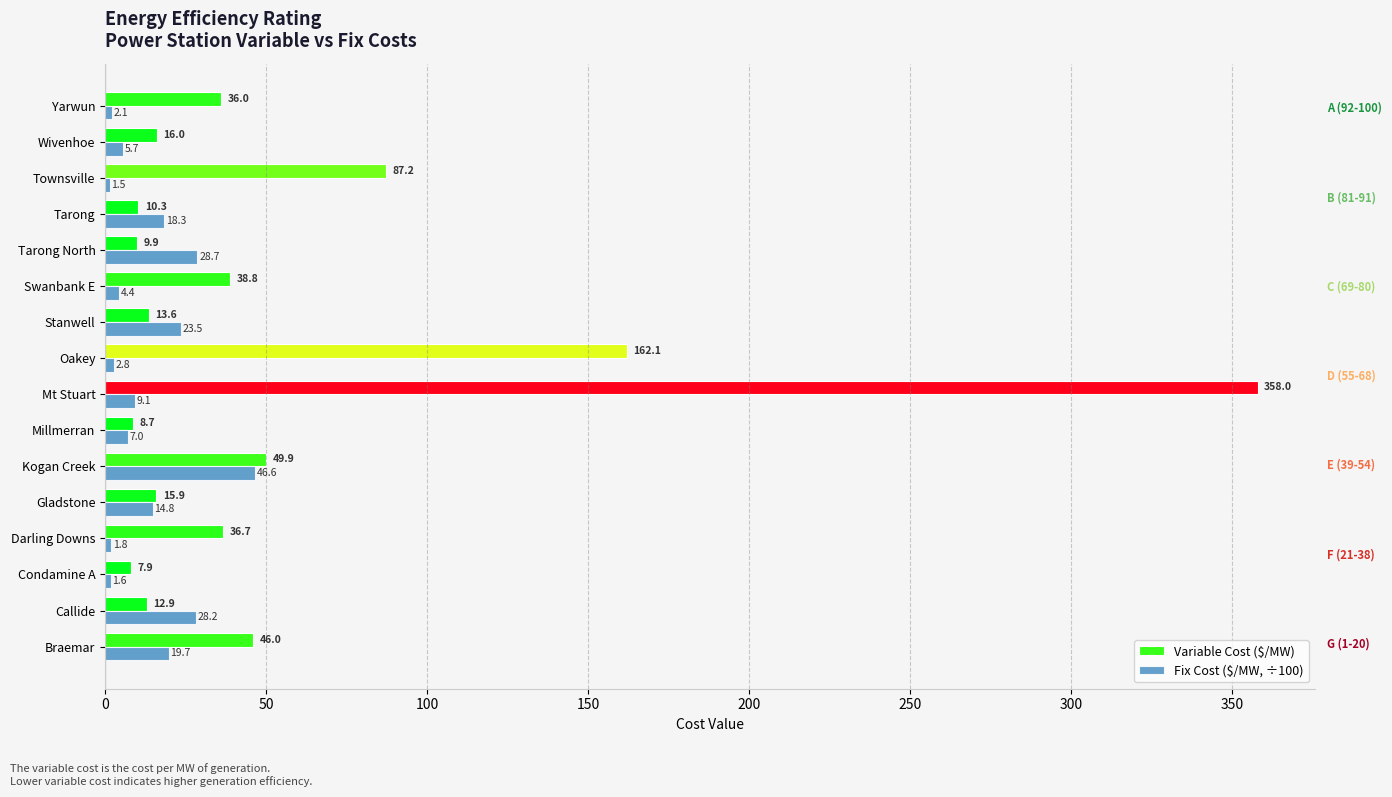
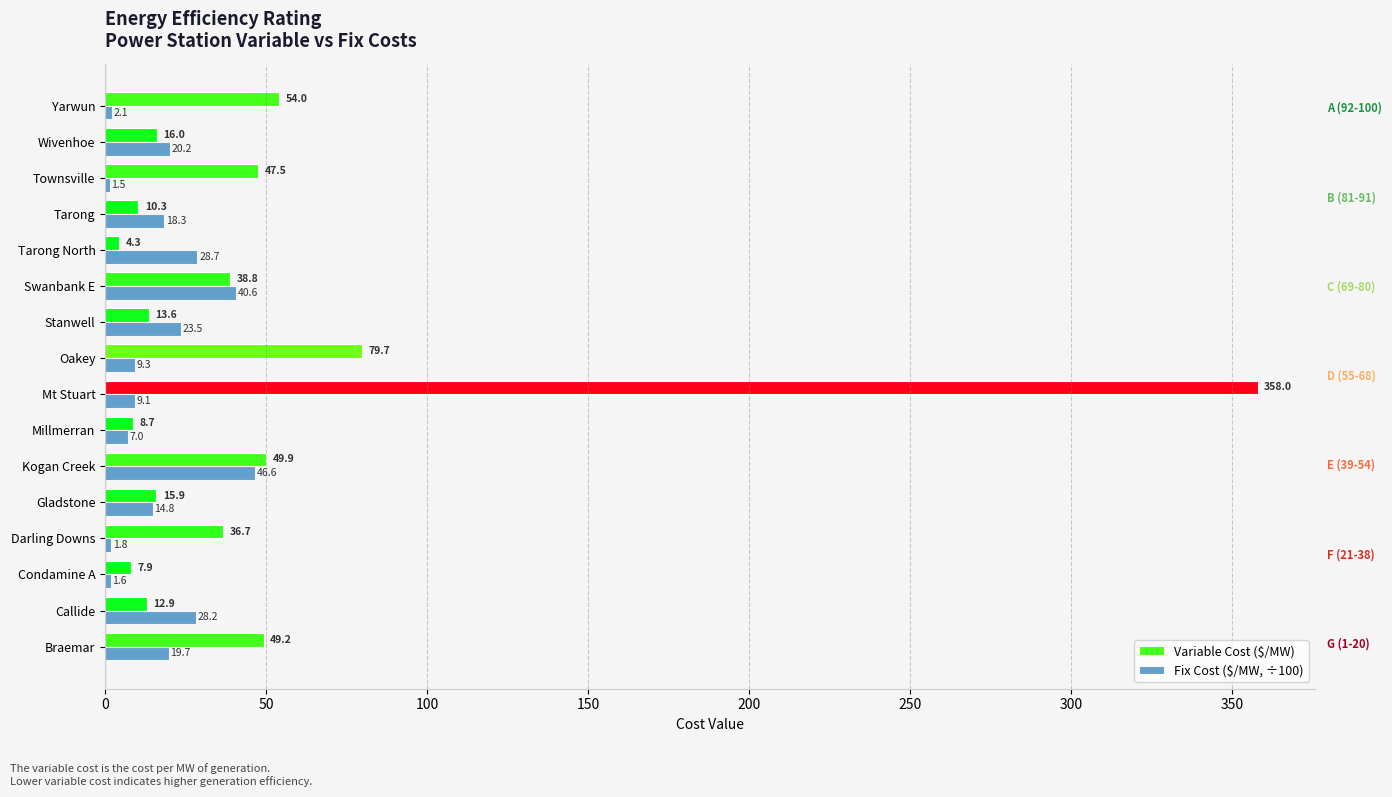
  {
    "Variable Cost ($/MW)": {
-     "Yarwun": 36.0,
+     "Yarwun": 54.0,
      "Wivenhoe": 16.0,
-     "Townsville": 87.2,
+     "Townsville": 47.5,
      "Tarong": 10.3,
-     "Tarong North": 9.9,
+     "Tarong North": 4.3,
      "Swanbank E": 38.8,
      "Stanwell": 13.6,
-     "Oakey": 162.1,
+     "Oakey": 79.7,
      "Mt Stuart": 358.0,
      "Millmerran": 8.7,
      "Kogan Creek": 49.9,
      "Gladstone": 15.9,
      "Darling Downs": 36.7,
      "Condamine A": 7.9,
      "Callide": 12.9,
-     "Braemar": 46.0
+     "Braemar": 49.2
    },
    "Fix Cost ($/MW, ÷100)": {
      "Yarwun": 2.1,
-     "Wivenhoe": 5.7,
+     "Wivenhoe": 20.2,
      "Townsville": 1.5,
      "Tarong": 18.3,
      "Tarong North": 28.7,
-     "Swanbank E": 4.4,
+     "Swanbank E": 40.6,
      "Stanwell": 23.5,
-     "Oakey": 2.8,
+     "Oakey": 9.3,
      "Mt Stuart": 9.1,
      "Millmerran": 7.0,
      "Kogan Creek": 46.6,
      "Gladstone": 14.8,
      "Darling Downs": 1.8,
      "Condamine A": 1.6,
      "Callide": 28.2,
      "Braemar": 19.7
    }
  }
